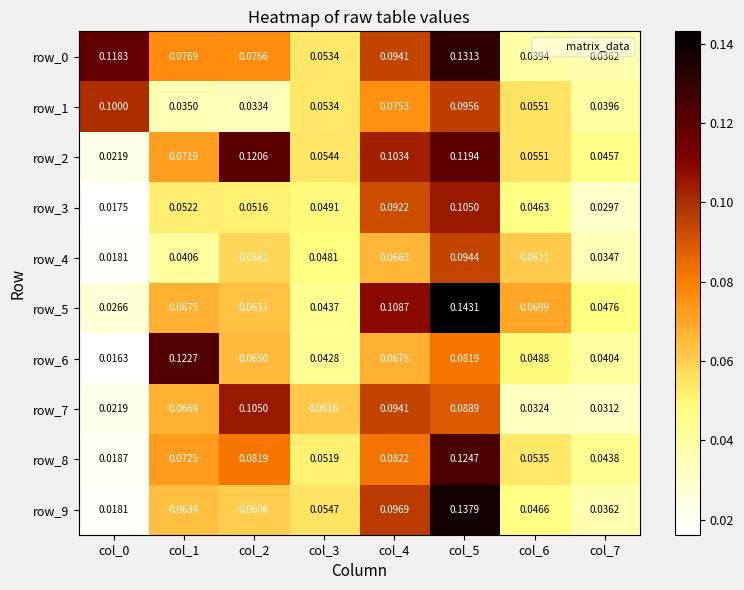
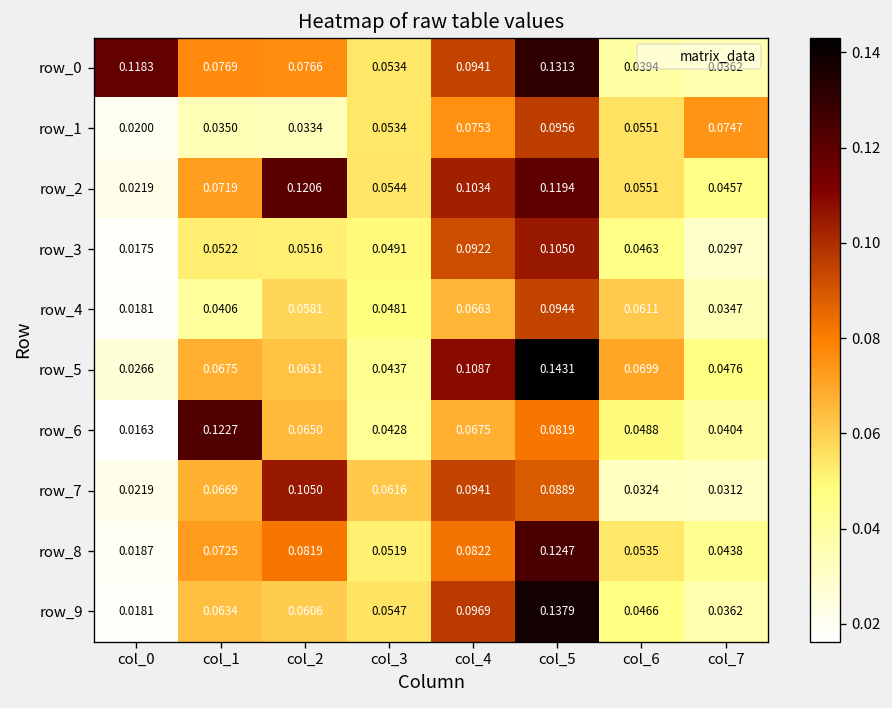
  {
    "row_0": {
      "col_0": 0.1183,
      "col_1": 0.0769,
      "col_2": 0.0766,
      "col_3": 0.0534,
      "col_4": 0.0941,
      "col_5": 0.1313
    },
    "row_1": {
-     "col_0": 0.1000,
+     "col_0": 0.0200,
      "col_1": 0.0350,
      "col_2": 0.0334,
      "col_3": 0.0534,
      "col_4": 0.0753,
      "col_5": 0.0956,
      "col_6": 0.0551,
-     "col_7": 0.0396
+     "col_7": 0.0747
    },
    "row_2": {
      "col_0": 0.0219,
      "col_1": 0.0719,
      "col_2": 0.1206,
      "col_3": 0.0544,
      "col_4": 0.1034,
      "col_5": 0.1194,
      "col_6": 0.0551,
      "col_7": 0.0457
    },
    "row_3": {
      "col_0": 0.0175,
      "col_1": 0.0522,
      "col_2": 0.0516,
      "col_3": 0.0491,
      "col_4": 0.0922,
      "col_5": 0.1050,
      "col_6": 0.0463,
      "col_7": 0.0297
    },
    "row_4": {
      "col_0": 0.0181,
      "col_1": 0.0406,
      "col_2": 0.0581,
      "col_3": 0.0481,
      "col_4": 0.0663,
      "col_5": 0.0944,
      "col_6": 0.0611,
      "col_7": 0.0347
    },
    "row_5": {
      "col_0": 0.0266,
      "col_1": 0.0675,
      "col_2": 0.0631,
      "col_3": 0.0437,
      "col_4": 0.1087,
      "col_5": 0.1431,
      "col_6": 0.0699,
      "col_7": 0.0476
    },
    "row_6": {
      "col_0": 0.0163,
      "col_1": 0.1227,
      "col_2": 0.0650,
      "col_3": 0.0428,
      "col_4": 0.0675,
      "col_5": 0.0819,
      "col_6": 0.0488,
      "col_7": 0.0404
    },
    "row_7": {
      "col_0": 0.0219,
      "col_1": 0.0669,
      "col_2": 0.1050,
      "col_3": 0.0616,
      "col_4": 0.0941,
      "col_5": 0.0889,
      "col_6": 0.0324,
      "col_7": 0.0312
    },
    "row_8": {
      "col_0": 0.0187,
      "col_1": 0.0725,
      "col_2": 0.0819,
      "col_3": 0.0519,
      "col_4": 0.0822,
      "col_5": 0.1247,
      "col_6": 0.0535,
      "col_7": 0.0438
    },
    "row_9": {
      "col_0": 0.0181,
      "col_1": 0.0634,
      "col_2": 0.0606,
      "col_3": 0.0547,
      "col_4": 0.0969,
      "col_5": 0.1379,
      "col_6": 0.0466,
      "col_7": 0.0362
    }
  }
